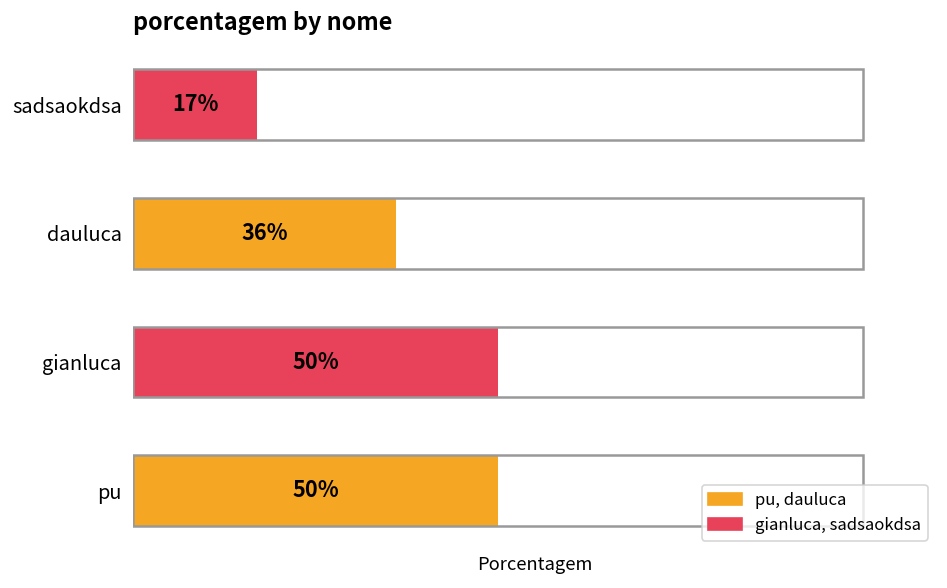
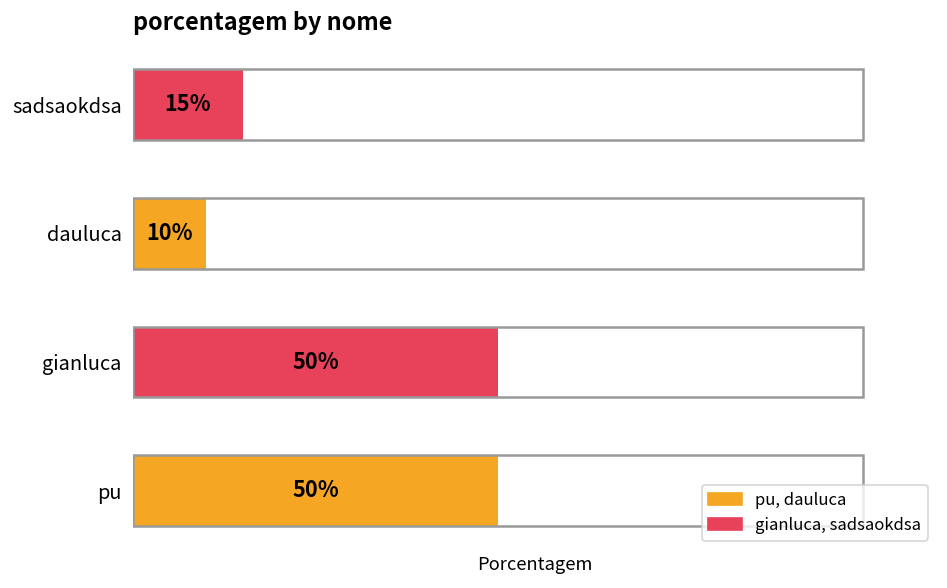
  {
-   "sadsaokdsa": "17%",
-   "dauluca": "36%",
+   "sadsaokdsa": "15%",
+   "dauluca": "10%",
    "gianluca": "50%",
    "pu": "50%"
  }
